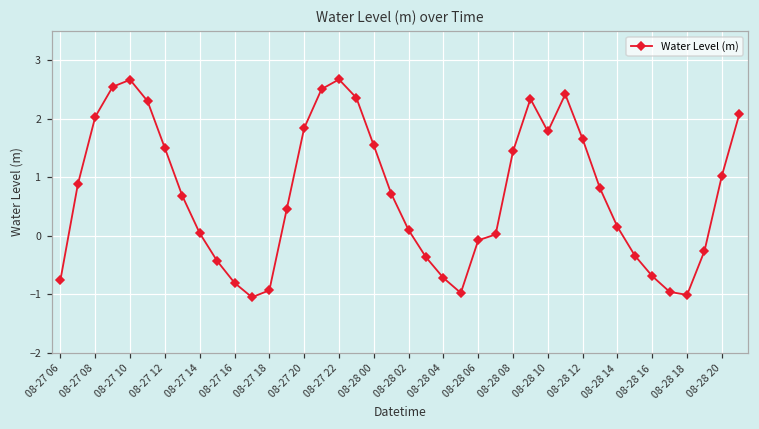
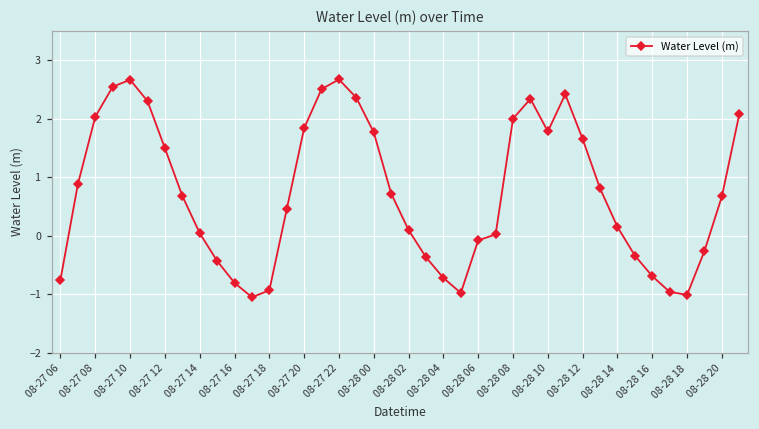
  {
    "08-27 06": -0.8,
    "08-27 08": 2.0,
    "08-27 10": 2.7,
    "08-27 12": 1.5,
    "08-27 14": 0.0,
    "08-27 16": -0.8,
    "08-27 18": -0.9,
    "08-27 20": 1.8,
    "08-27 22": 2.7,
-   "08-28 00": 1.5,
+   "08-28 00": 1.8,
    "08-28 02": 0.1,
    "08-28 04": -0.7,
    "08-28 06": -0.1,
-   "08-28 08": 1.4,
+   "08-28 08": 2.0,
    "08-28 10": 1.8,
    "08-28 12": 1.7,
    "08-28 14": 0.2,
    "08-28 16": -0.7,
    "08-28 18": -1.0,
-   "08-28 20": 1.0
+   "08-28 20": 0.7
  }
